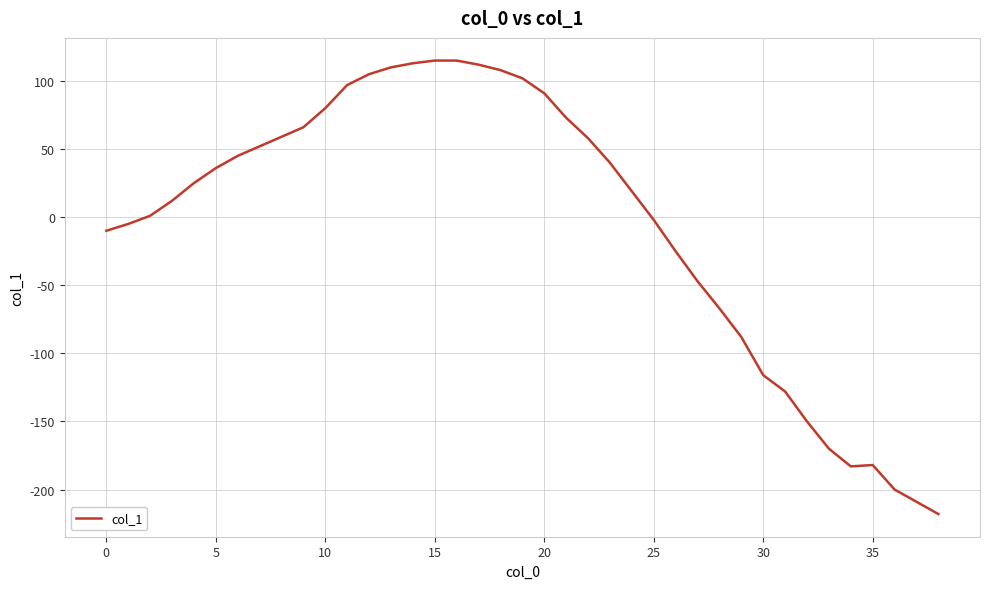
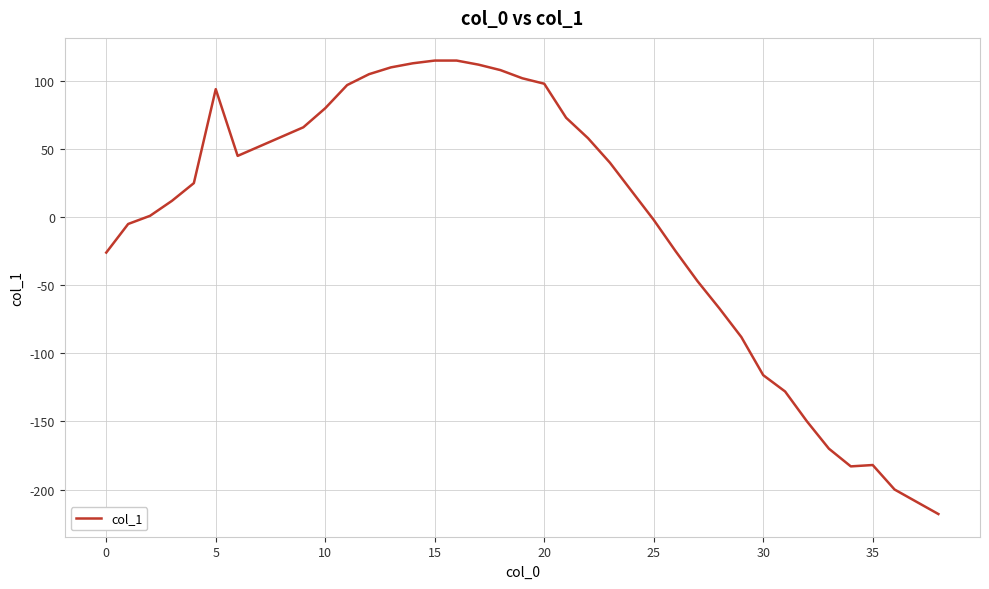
  {
-   "0": -10,
-   "5": 36,
+   "0": -26,
+   "5": 94,
    "10": 80,
    "15": 115,
-   "20": 91,
+   "20": 98,
    "25": -2,
    "30": -116,
    "35": -182
  }
